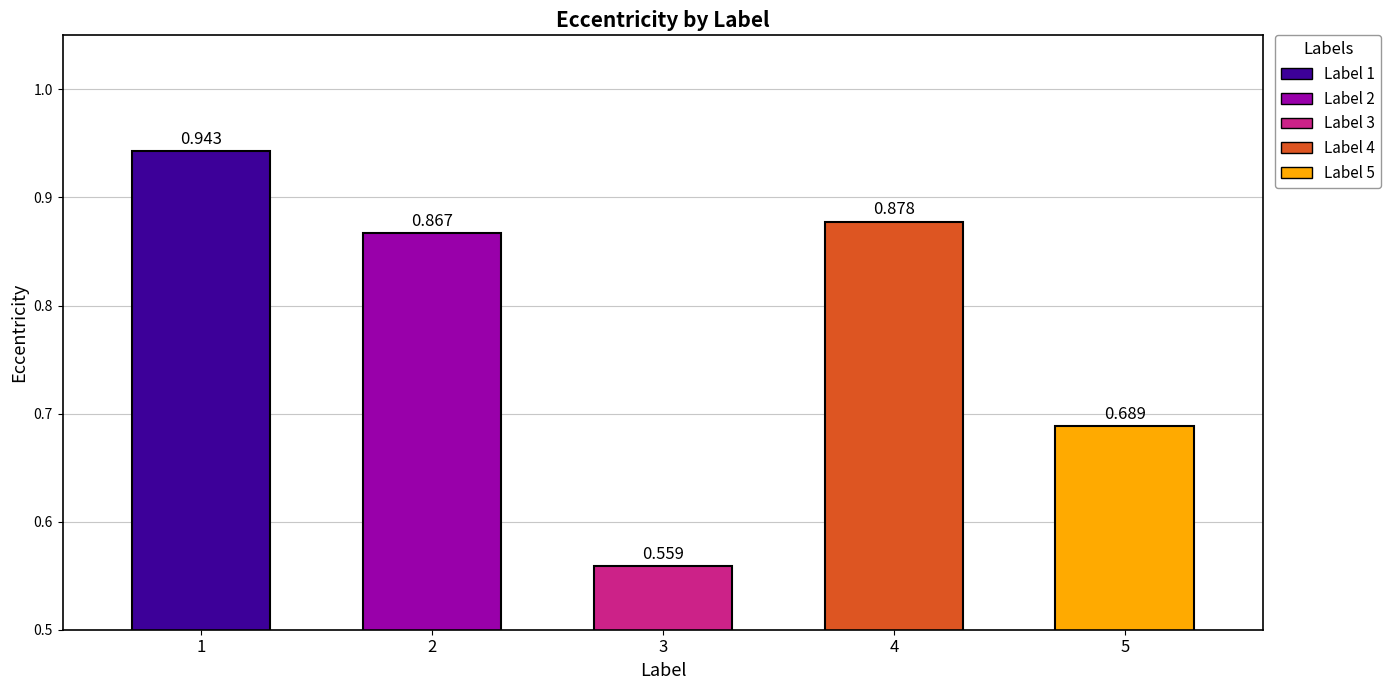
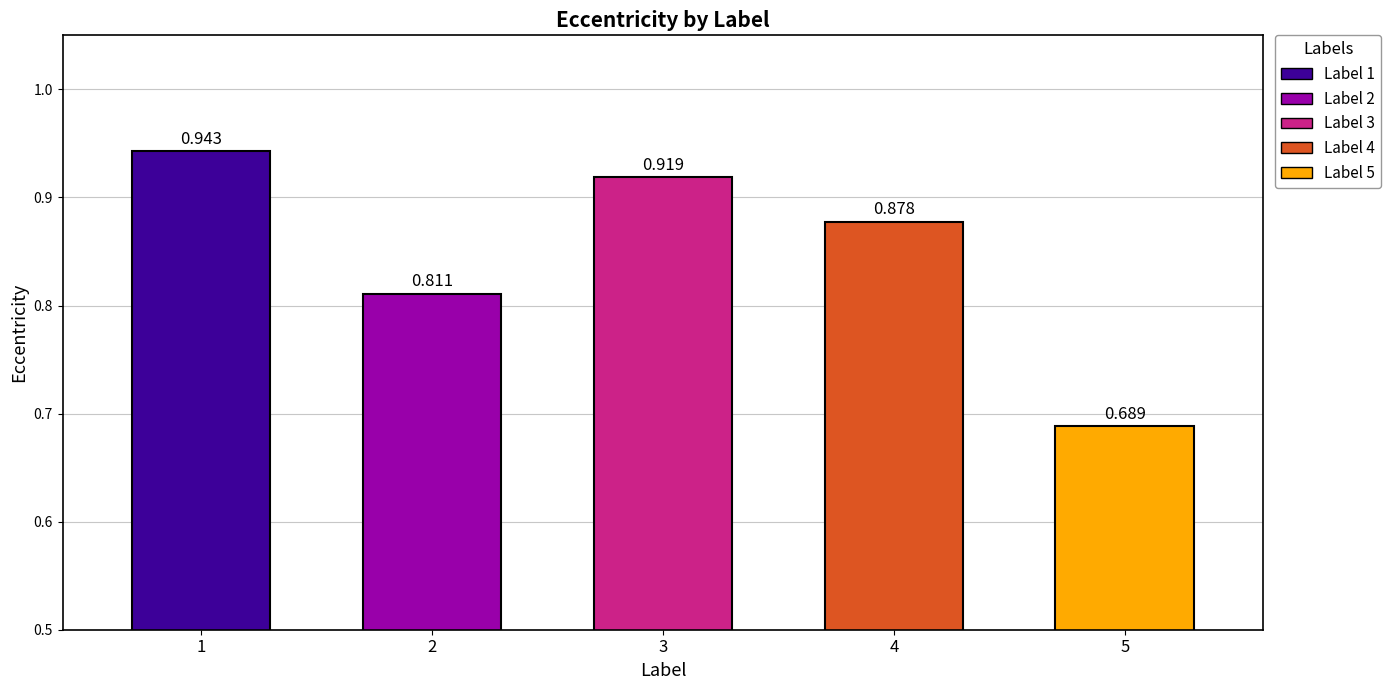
  {
    "1": 0.943,
-   "2": 0.867,
-   "3": 0.559,
+   "2": 0.811,
+   "3": 0.919,
    "4": 0.878,
    "5": 0.689
  }
